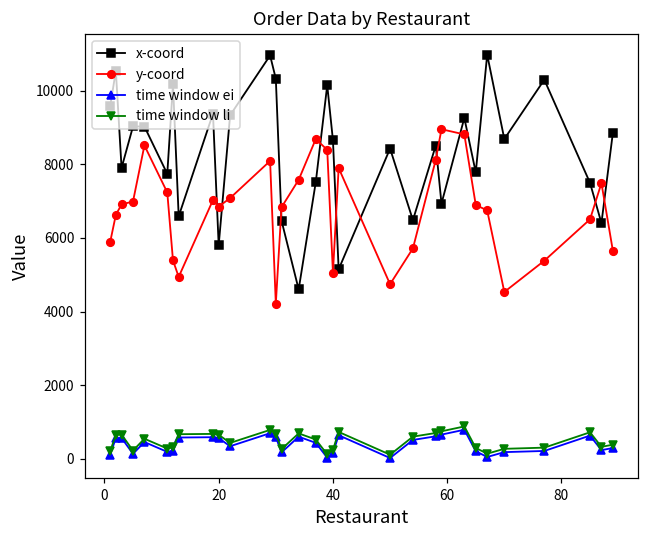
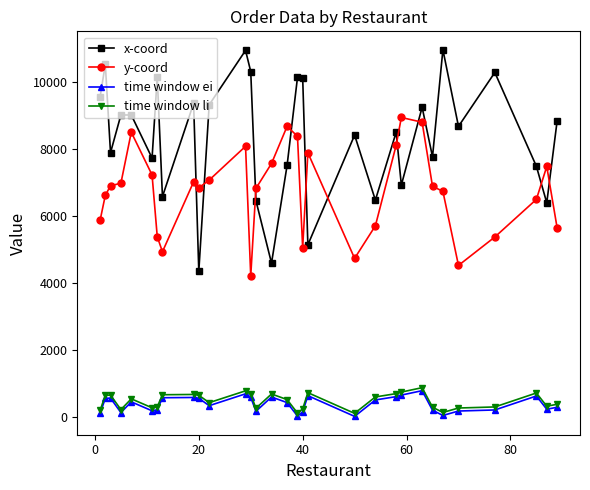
  {
    "x-coord": {
-     "20": 5800,
-     "40": 8700
+     "20": 4400,
+     "40": 10100
    },
    "y-coord": {
      "20": 6900,
      "40": 5100
    },
    "time window ei": {
      "20": 600,
      "40": 200
    },
    "time window li": {
      "20": 700,
      "40": 200
    }
  }
